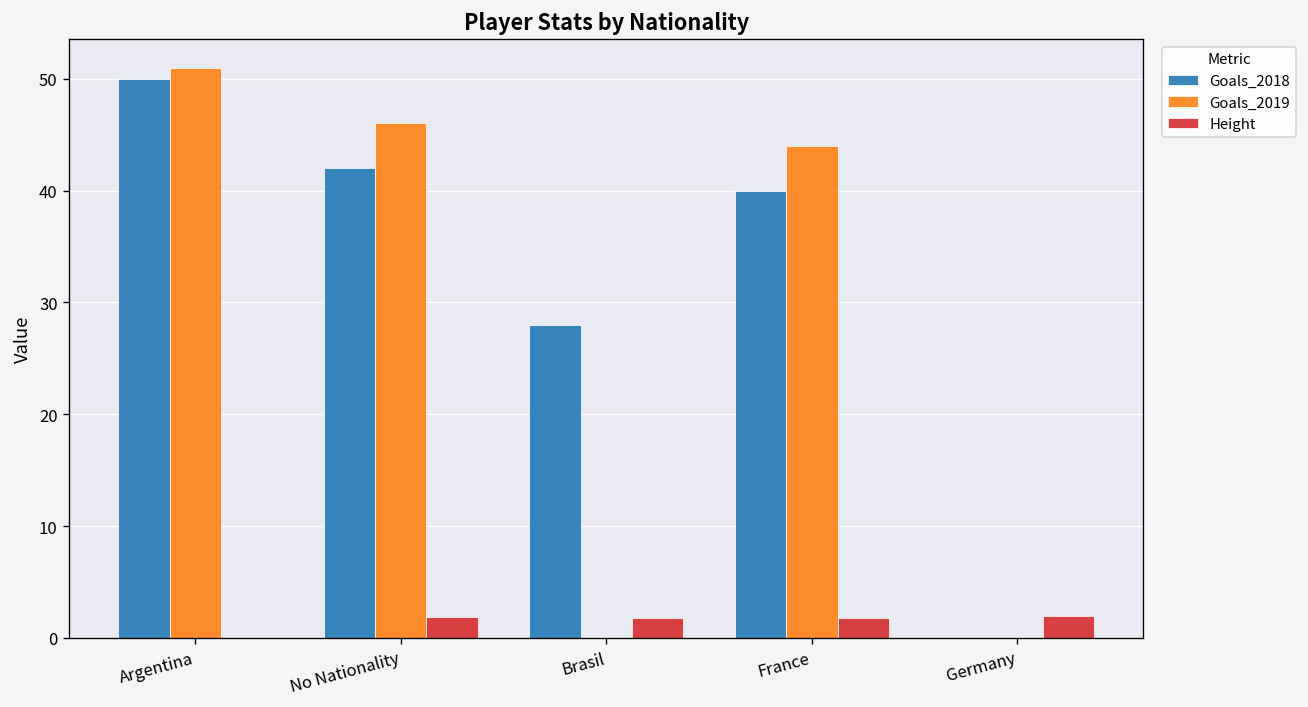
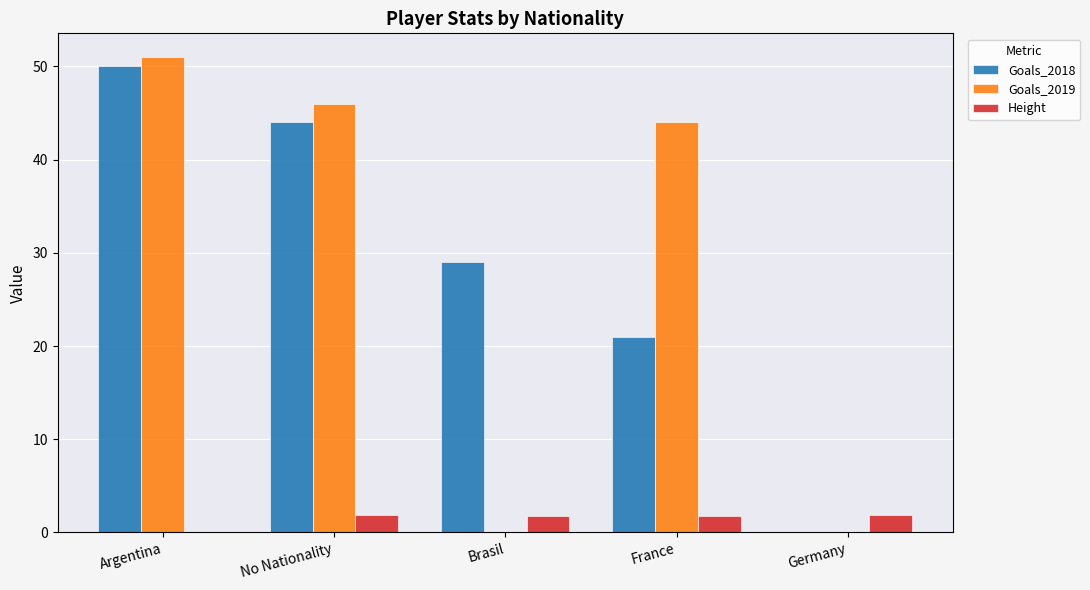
  {
    "Goals_2018": {
      "Argentina": 50,
-     "No Nationality": 42,
-     "Brasil": 28,
-     "France": 40,
+     "No Nationality": 44,
+     "Brasil": 29,
+     "France": 21,
      "Germany": 0
    },
    "Goals_2019": {
      "Argentina": 51,
      "No Nationality": 46,
      "Brasil": 0,
      "France": 44,
      "Germany": 0
    },
    "Height": {
      "Argentina": 0,
      "No Nationality": 2,
      "Brasil": 2,
      "France": 2,
      "Germany": 2
    }
  }
